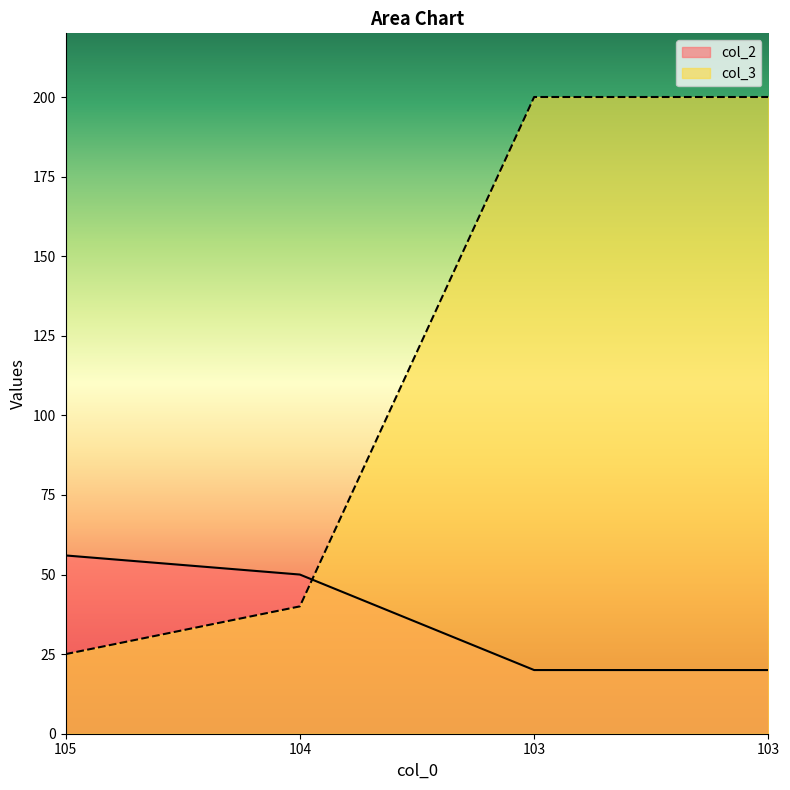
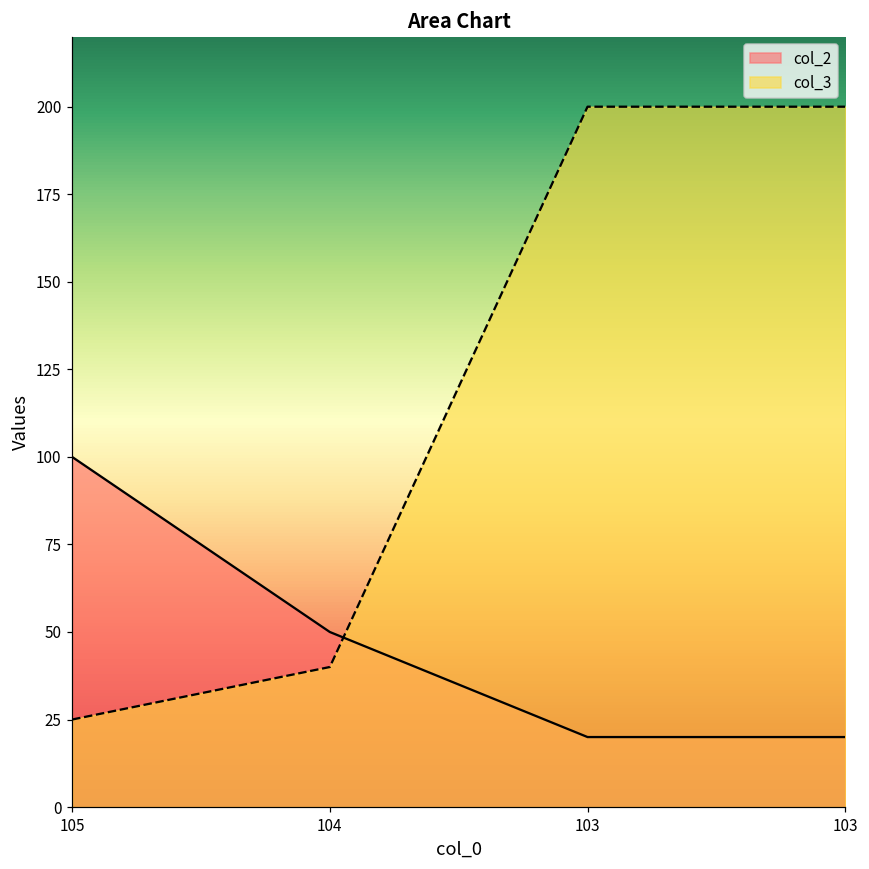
  {
    "col_2": {
-     "105": 56,
+     "105": 100,
      "104": 50
    },
    "col_3": {
      "105": 25,
      "104": 40
    }
  }
